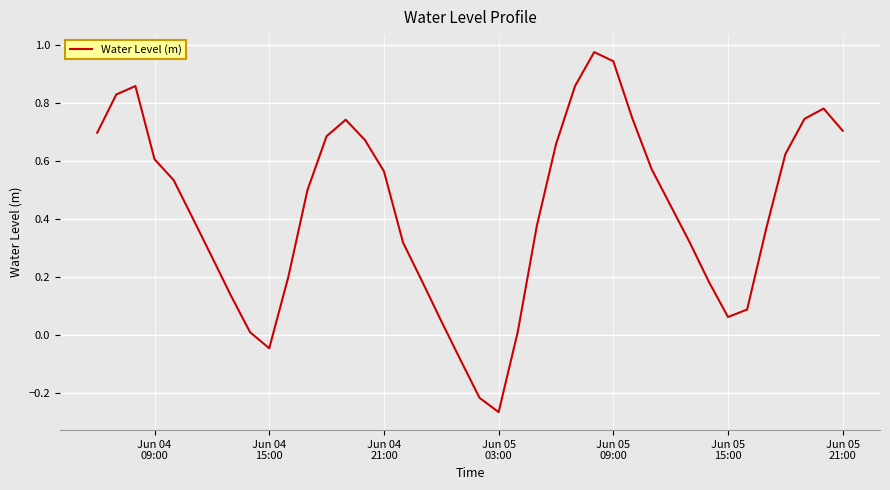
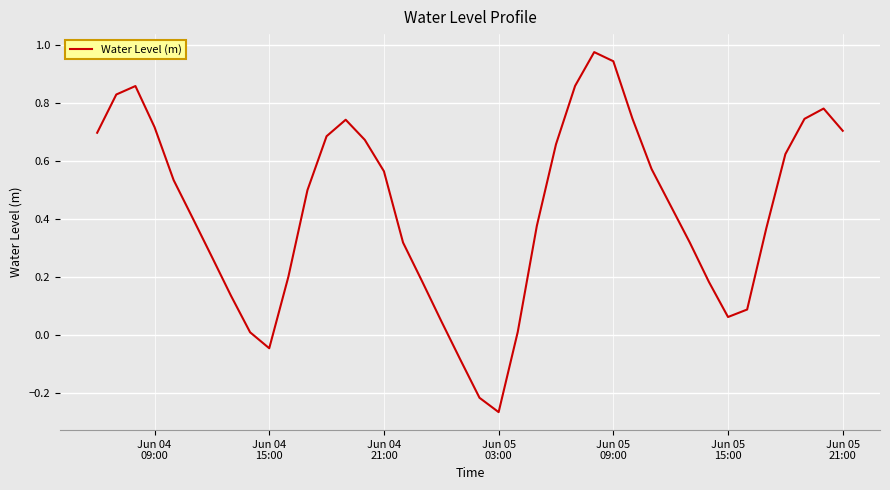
  {
-   "Jun 04 09:00": 0.61,
+   "Jun 04 09:00": 0.72,
    "Jun 04 15:00": -0.05,
    "Jun 04 21:00": 0.56,
    "Jun 05 03:00": -0.27,
    "Jun 05 09:00": 0.94,
    "Jun 05 15:00": 0.06,
    "Jun 05 21:00": 0.70
  }
